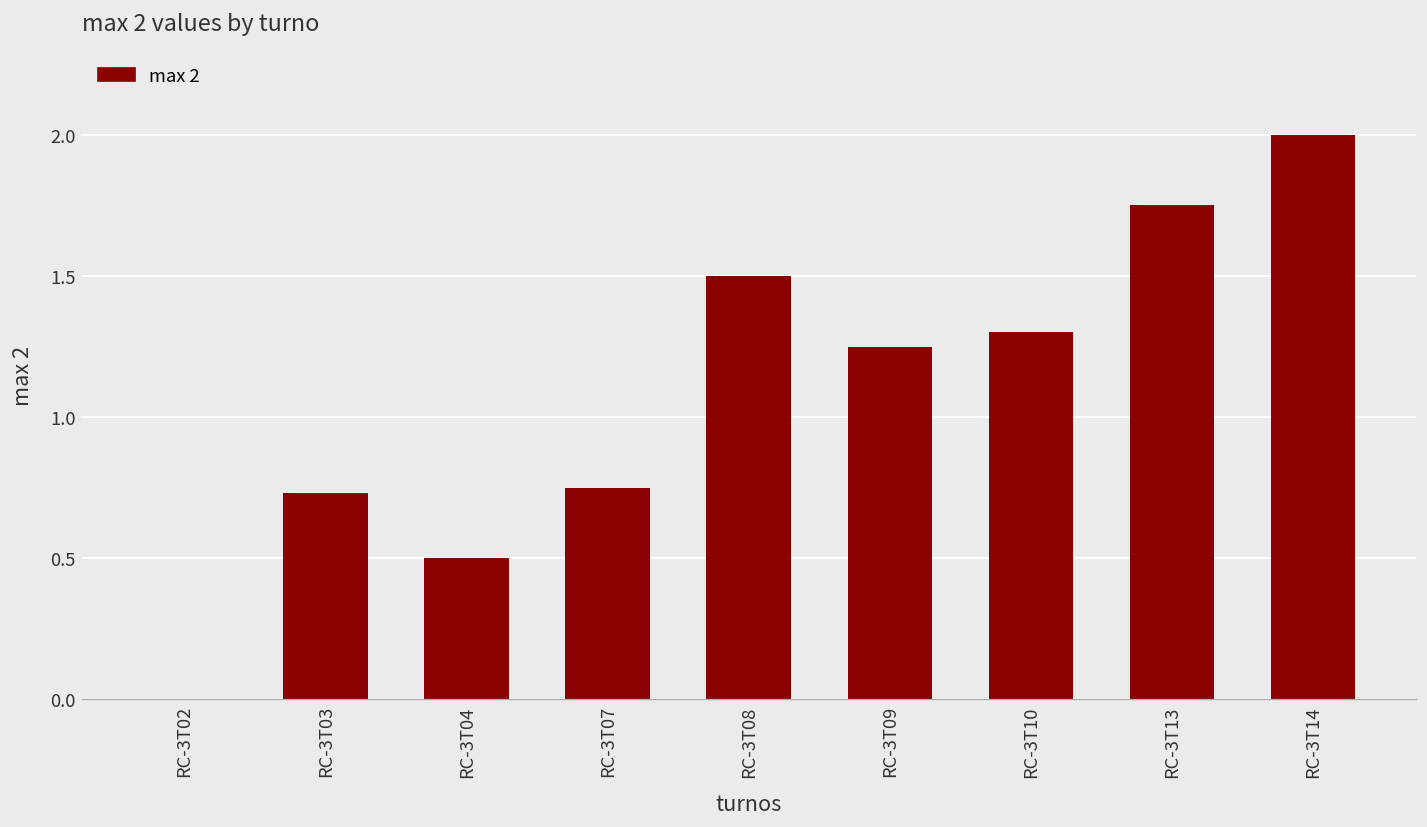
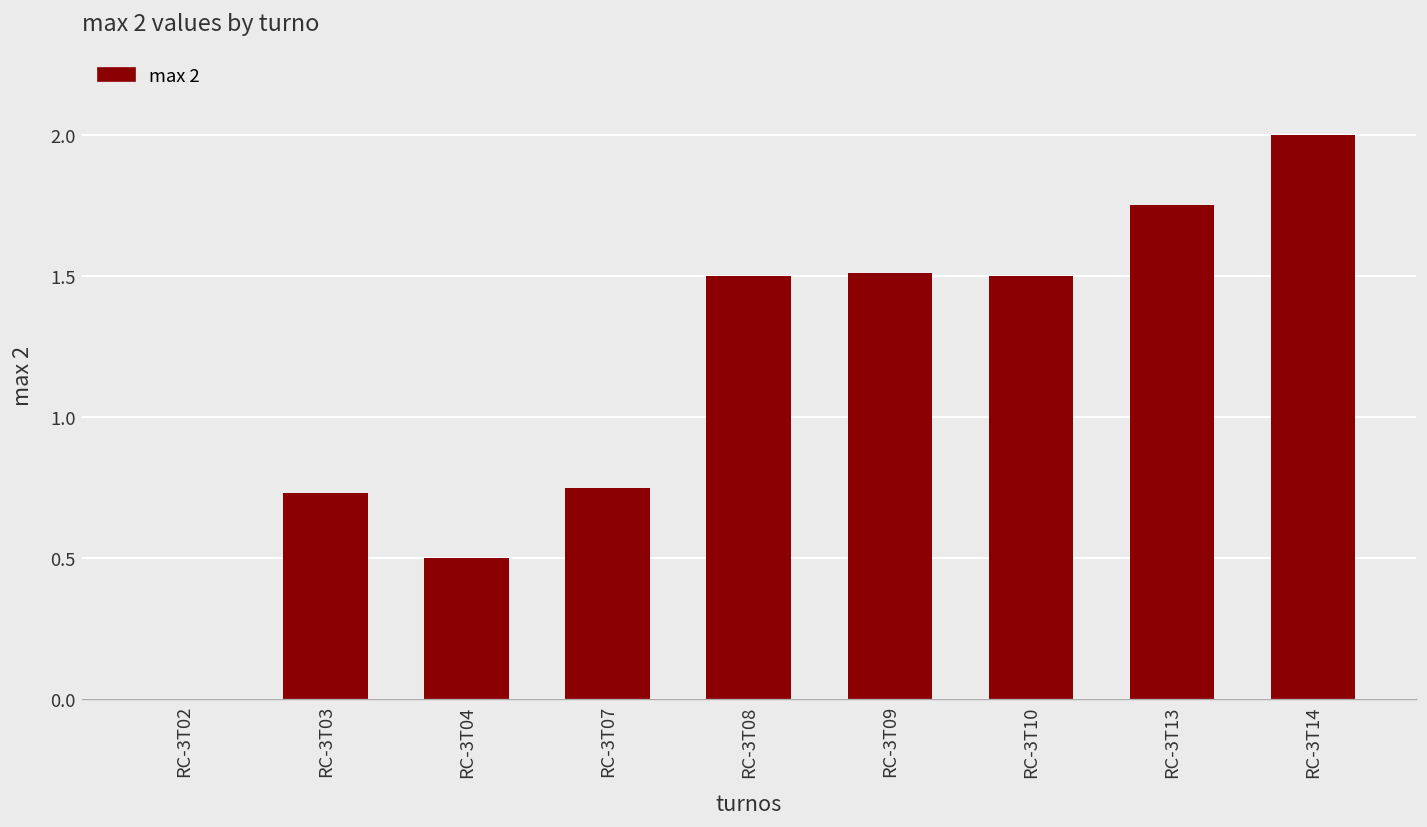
  {
    "RC-3T02": 0.00,
    "RC-3T03": 0.73,
    "RC-3T04": 0.50,
    "RC-3T07": 0.75,
    "RC-3T08": 1.50,
-   "RC-3T09": 1.25,
-   "RC-3T10": 1.3,
+   "RC-3T09": 1.51,
+   "RC-3T10": 1.5,
    "RC-3T13": 1.75,
    "RC-3T14": 2.00
  }
